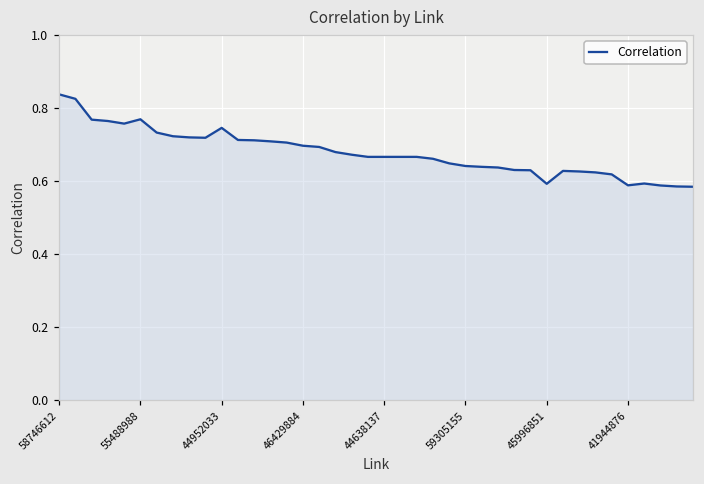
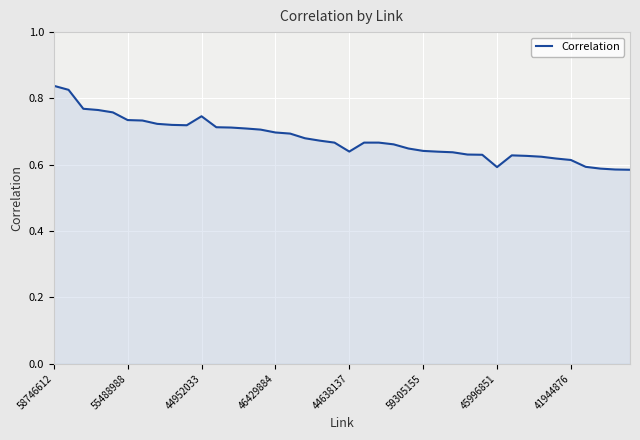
  {
    "58746612": 0.84,
-   "55488988": 0.77,
+   "55488988": 0.73,
    "44952033": 0.75,
    "46429884": 0.70,
-   "44638137": 0.67,
+   "44638137": 0.64,
    "59305155": 0.64,
    "45996851": 0.59,
-   "41944876": 0.59
+   "41944876": 0.61
  }
